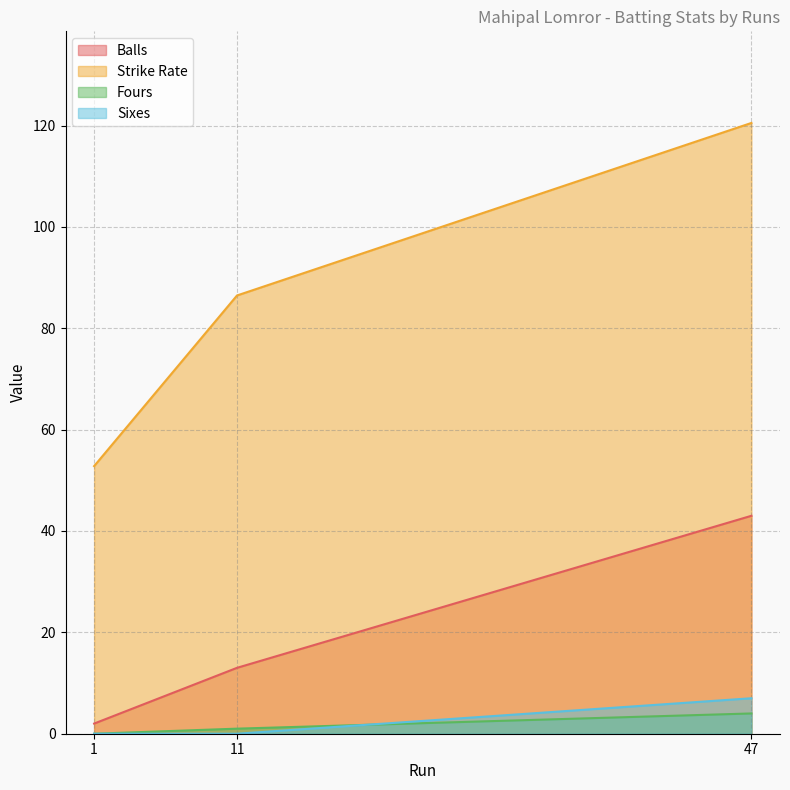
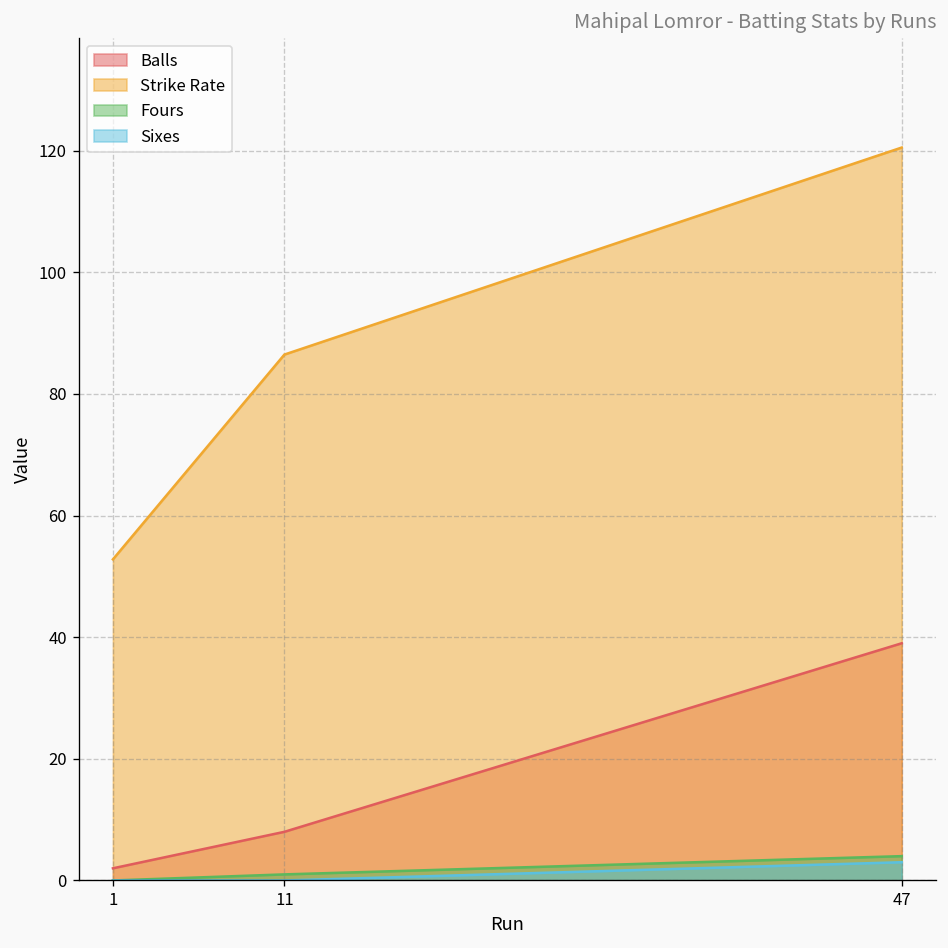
  {
    "Balls": {
      "1": 2,
-     "11": 13,
-     "47": 43
+     "11": 8,
+     "47": 39
    },
    "Strike Rate": {
      "1": 53,
      "11": 86,
      "47": 121
    },
    "Fours": {
      "11": 1,
      "47": 4
    },
    "Sixes": {
      "11": 0,
-     "47": 7
+     "47": 3
    }
  }
